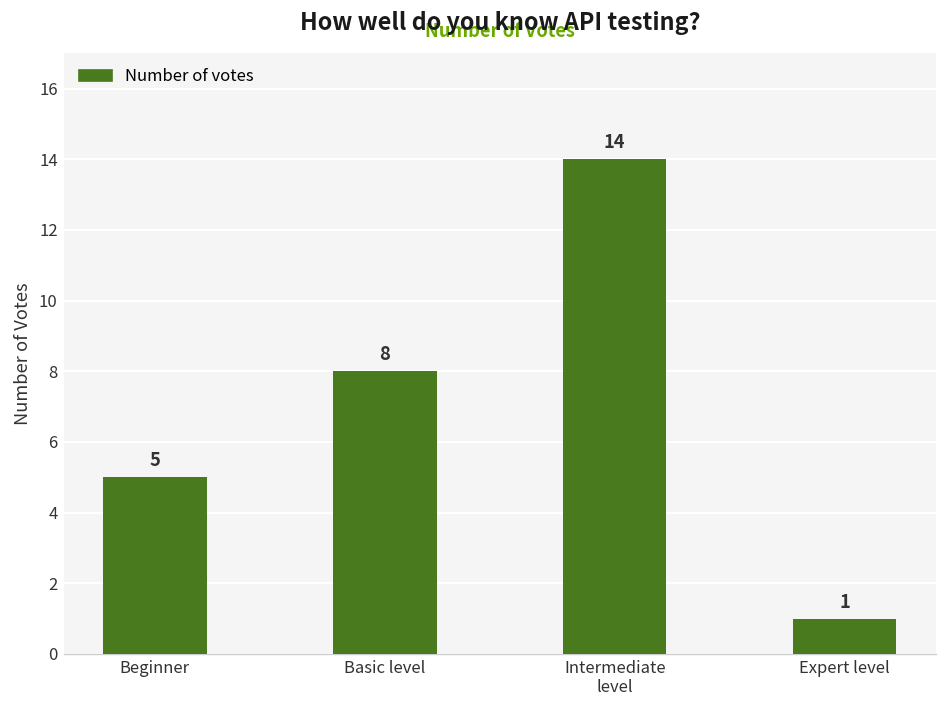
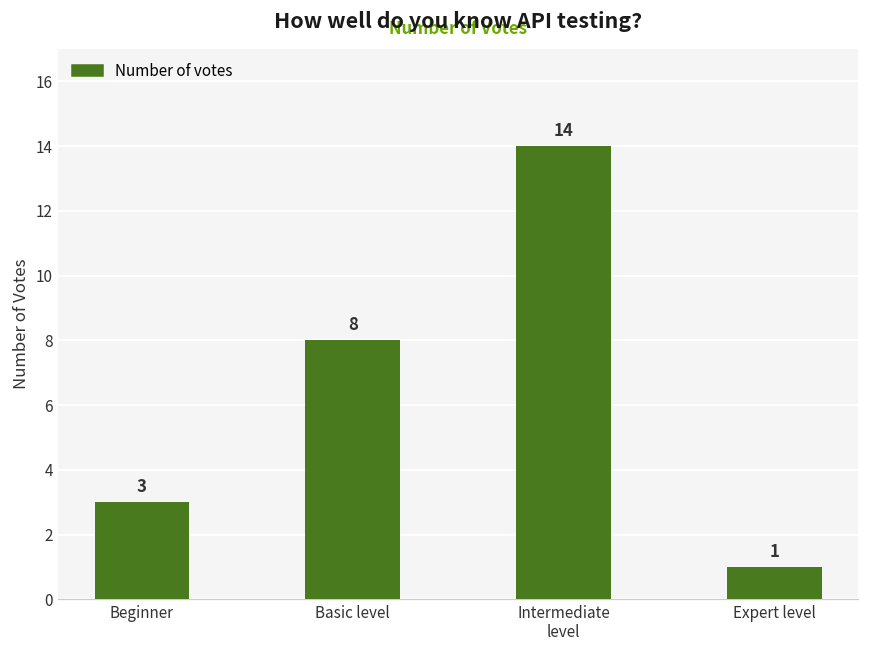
  {
-   "Beginner": 5,
+   "Beginner": 3,
    "Basic level": 8,
    "Intermediate level": 14,
    "Expert level": 1
  }
